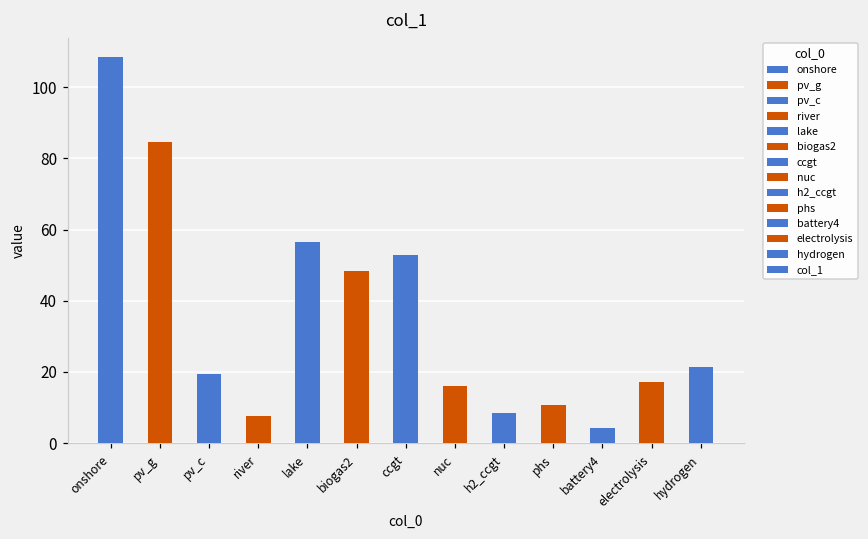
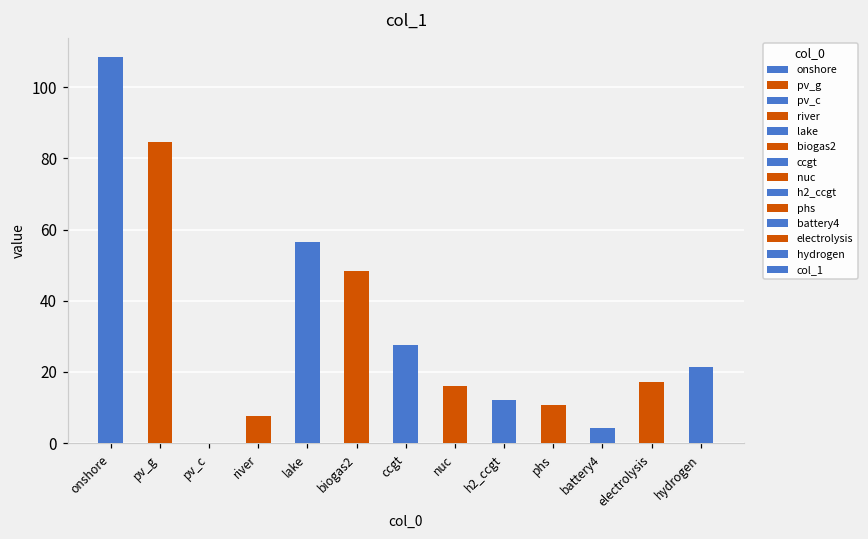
  {
    "onshore": 109,
    "pv_g": 84,
-   "pv_c": 20,
+   "pv_c": 0,
    "river": 8,
    "lake": 56,
    "biogas2": 48,
-   "ccgt": 53,
+   "ccgt": 28,
    "nuc": 16,
-   "h2_ccgt": 8,
+   "h2_ccgt": 12,
    "phs": 11,
    "battery4": 4,
    "electrolysis": 17,
    "hydrogen": 21
  }
